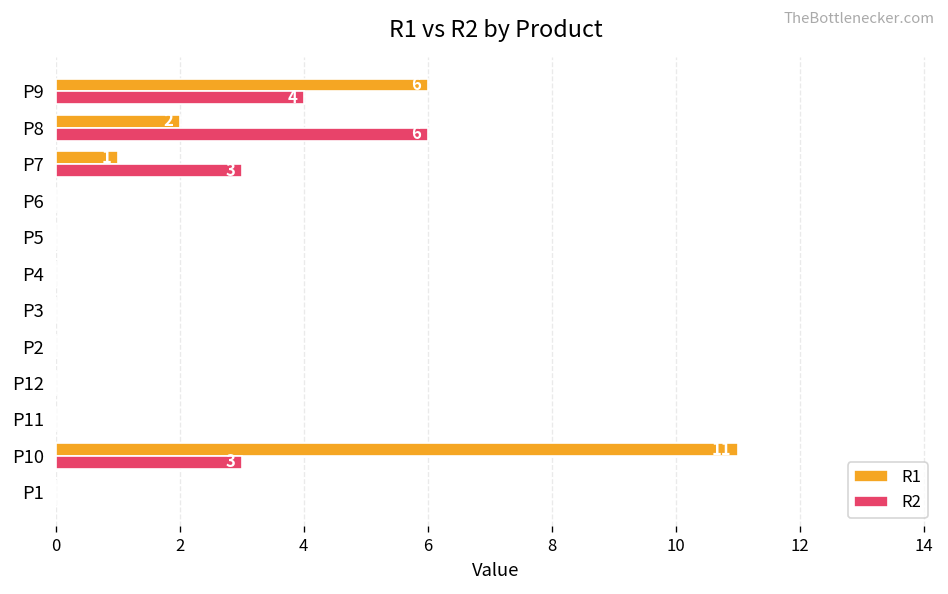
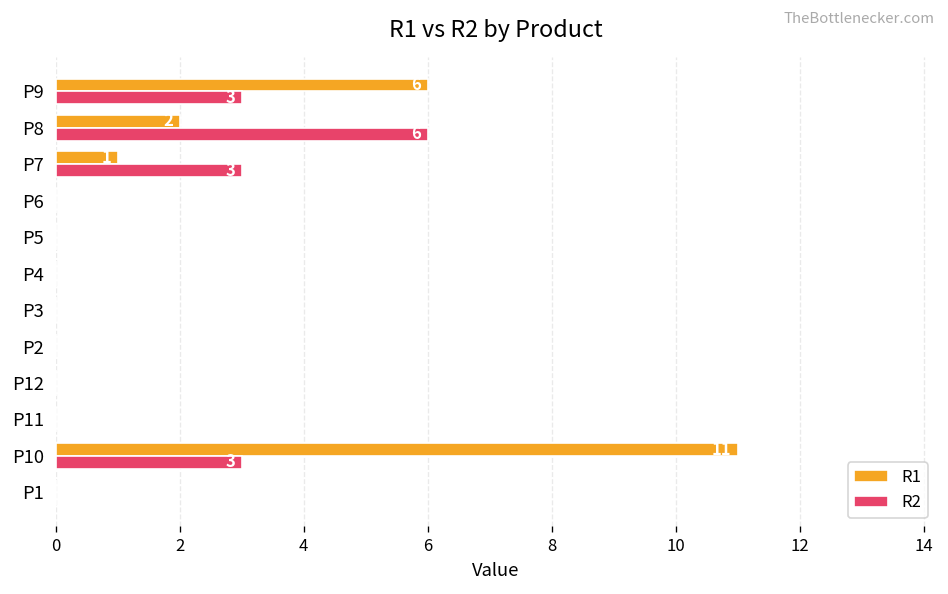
  {
    "R1": {
      "P9": 6,
      "P8": 2,
      "P7": 1,
      "P10": 11
    },
    "R2": {
-     "P9": 4,
+     "P9": 3,
      "P8": 6,
      "P7": 3,
      "P10": 3
    }
  }
